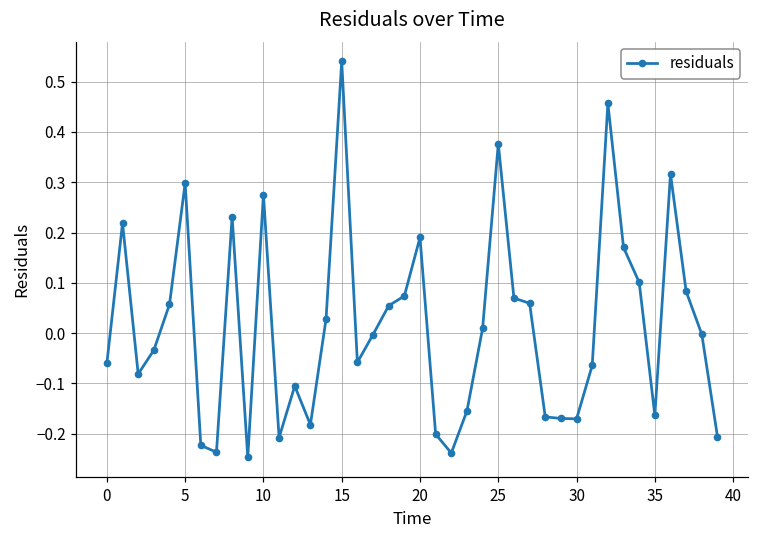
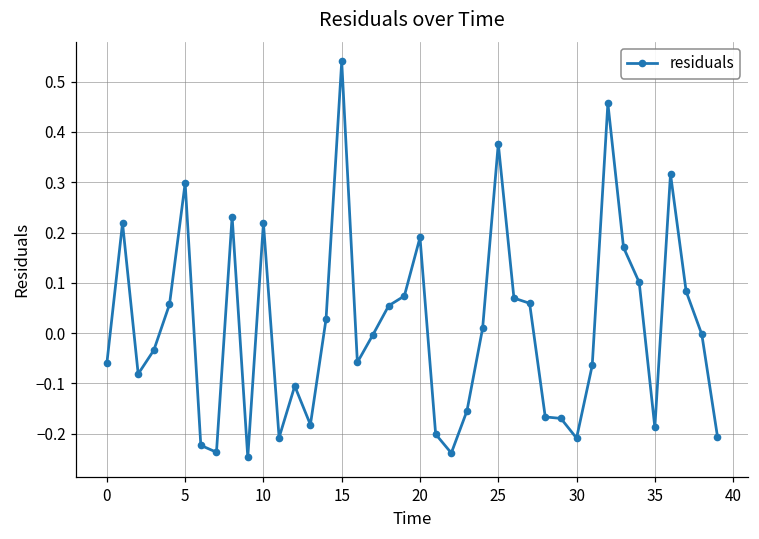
  {
    "0": -0.06,
    "5": 0.30,
-   "10": 0.28,
+   "10": 0.22,
    "15": 0.54,
    "20": 0.19,
    "25": 0.38,
-   "30": -0.17,
-   "35": -0.16
+   "30": -0.21,
+   "35": -0.19
  }
